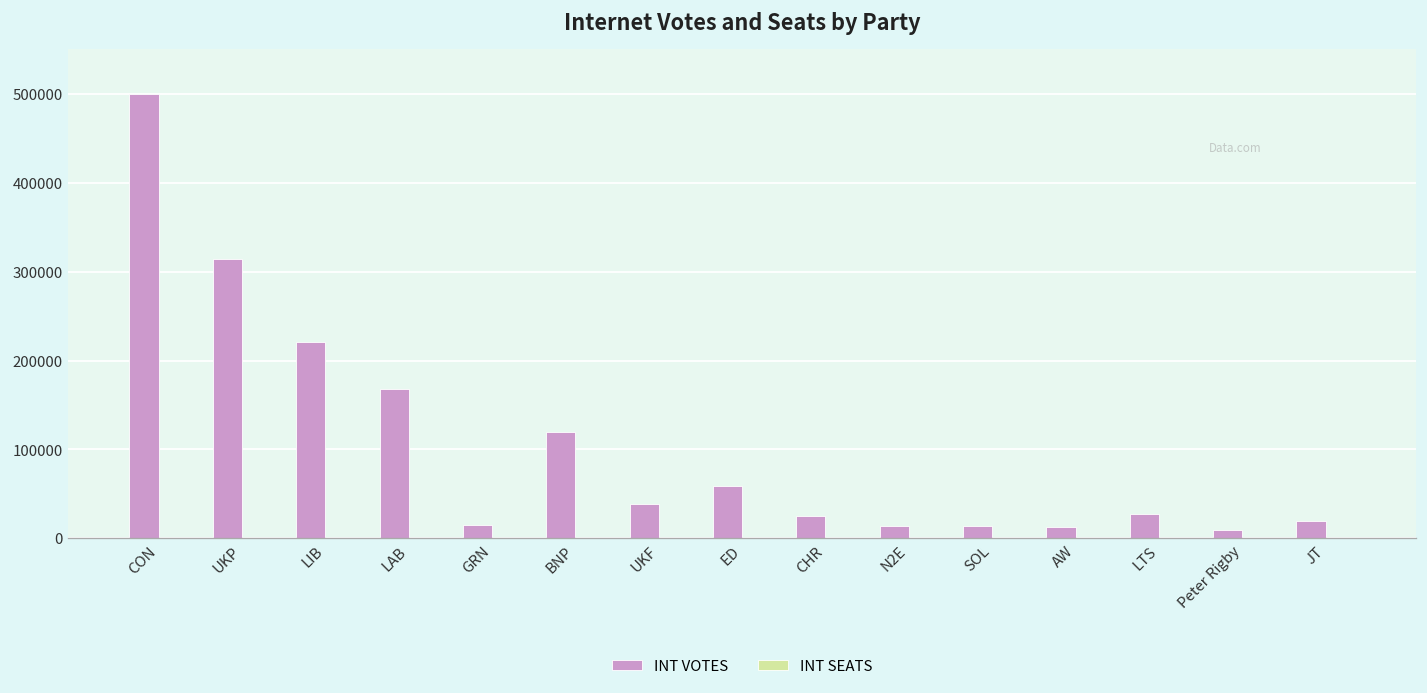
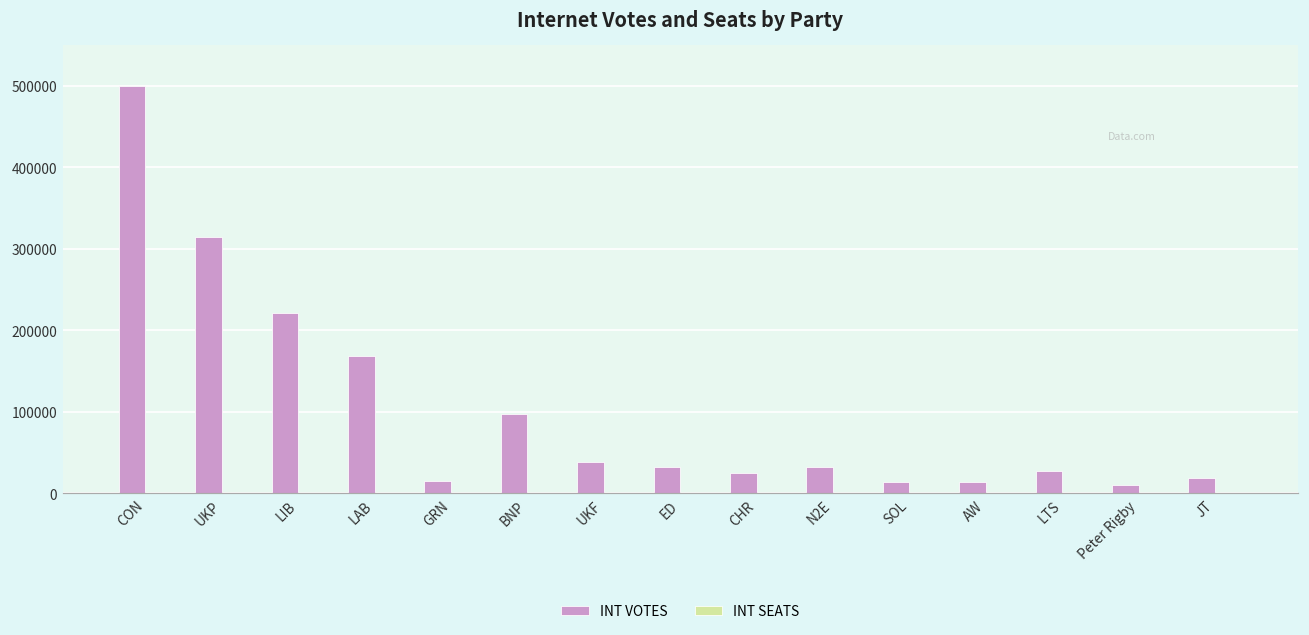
  {
    "INT VOTES": {
      "CON": 500000,
      "UKP": 310000,
      "LIB": 220000,
      "LAB": 170000,
      "GRN": 20000,
-     "BNP": 120000,
+     "BNP": 100000,
      "UKF": 40000,
-     "ED": 60000,
+     "ED": 30000,
      "CHR": 20000,
-     "N2E": 10000,
+     "N2E": 30000,
      "SOL": 10000,
      "AW": 10000,
      "LTS": 30000,
      "Peter Rigby": 10000,
      "JT": 20000
    },
    "INT SEATS": {
      "CON": 0,
      "UKP": 0,
      "LIB": 0,
      "LAB": 0,
      "GRN": 0,
      "BNP": 0,
      "UKF": 0,
      "ED": 0,
      "CHR": 0,
      "N2E": 0,
      "SOL": 0,
      "AW": 0,
      "LTS": 0,
      "Peter Rigby": 0,
      "JT": 0
    }
  }
